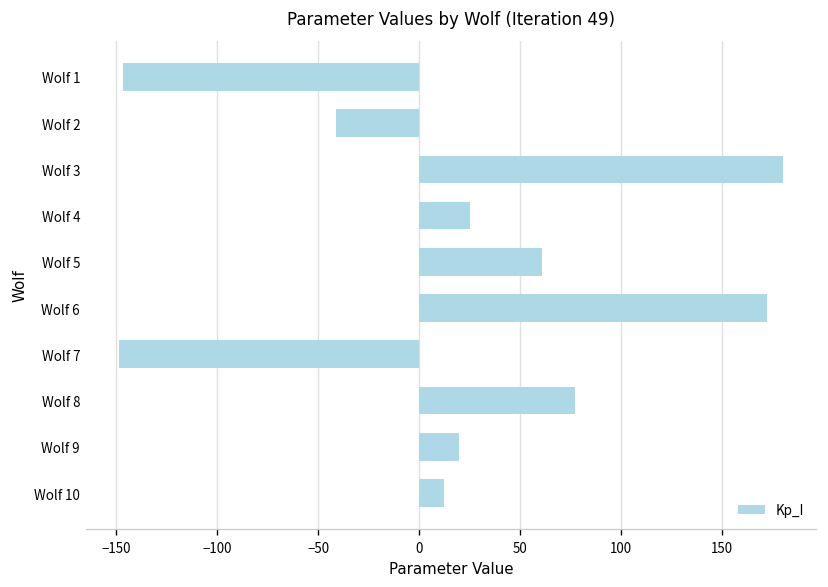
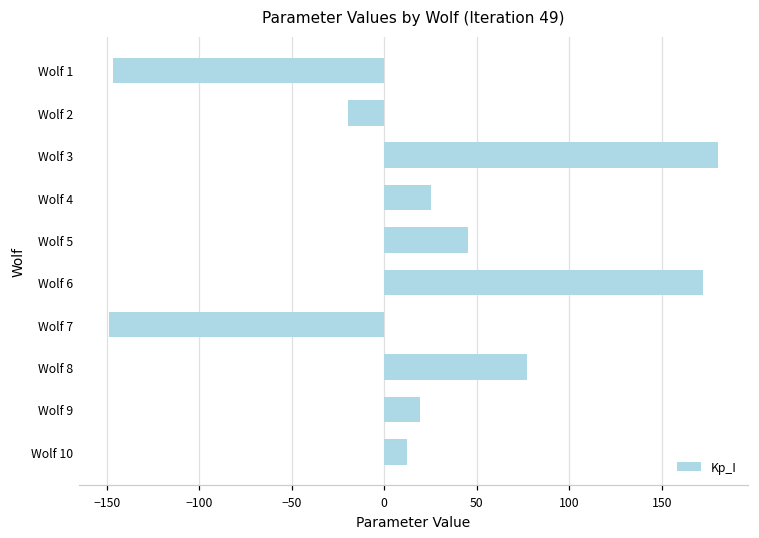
  {
    "Wolf 1": -147,
-   "Wolf 2": -41,
+   "Wolf 2": -19,
    "Wolf 3": 180,
    "Wolf 4": 25,
-   "Wolf 5": 61,
+   "Wolf 5": 45,
    "Wolf 6": 172,
    "Wolf 7": -149,
    "Wolf 8": 77,
    "Wolf 9": 19,
    "Wolf 10": 12
  }
